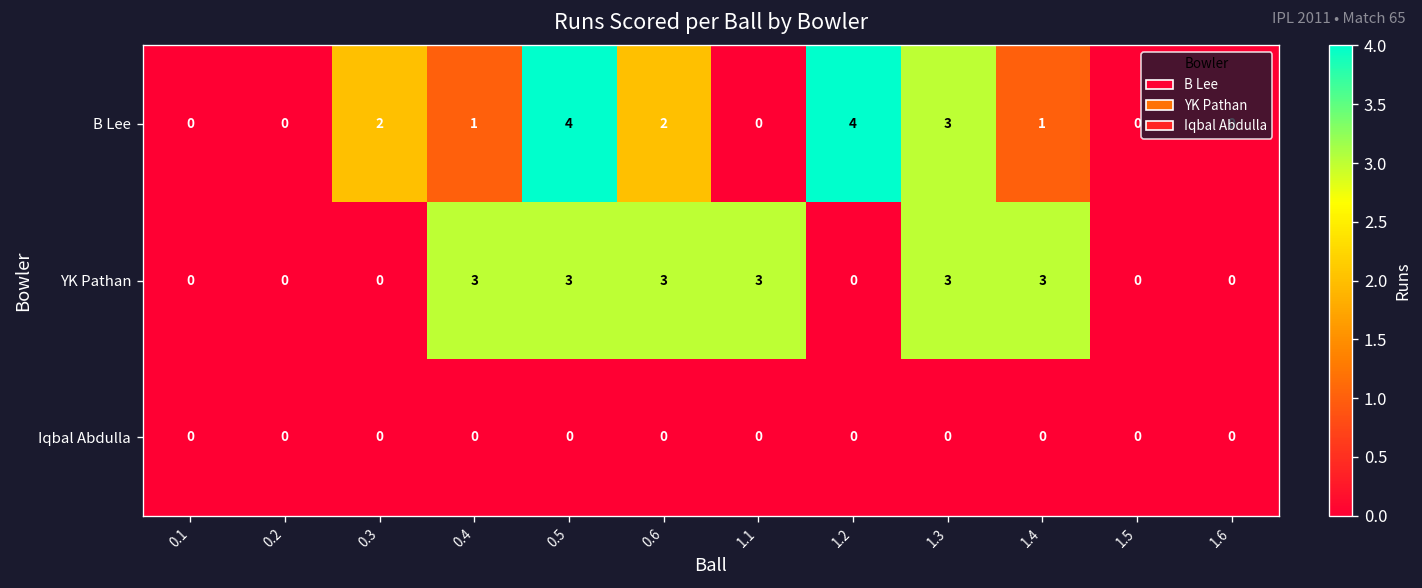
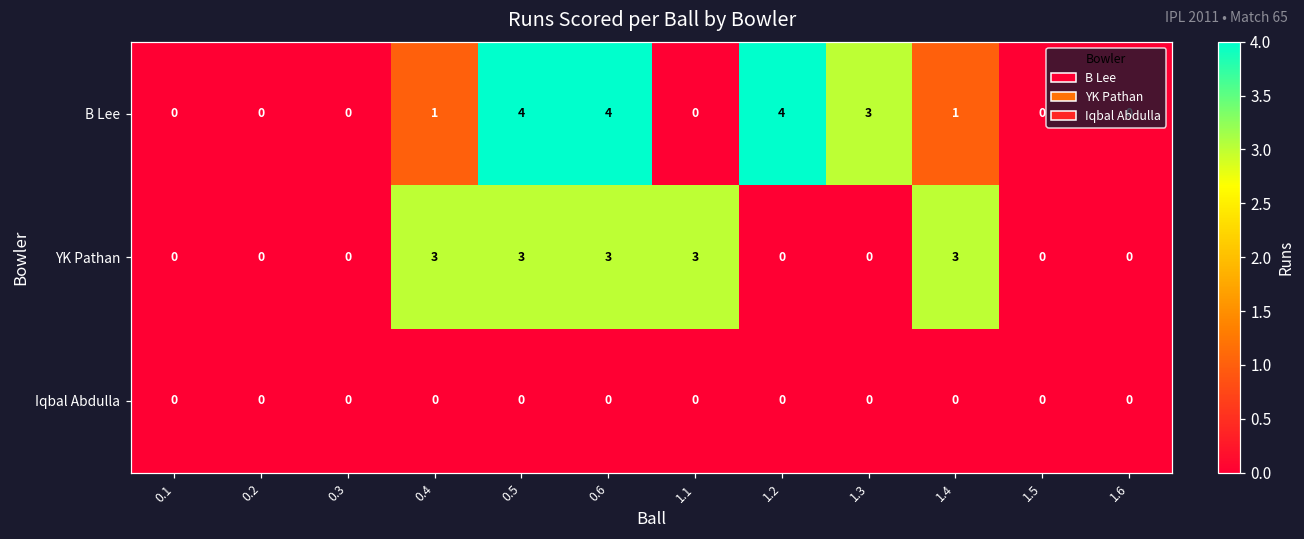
  {
    "B Lee": {
      "0.1": 0,
      "0.2": 0,
-     "0.3": 2,
+     "0.3": 0,
      "0.4": 1,
      "0.5": 4,
-     "0.6": 2,
+     "0.6": 4,
      "1.1": 0,
      "1.2": 4,
      "1.3": 3,
      "1.4": 1,
      "1.5": 0
    },
    "YK Pathan": {
      "0.1": 0,
      "0.2": 0,
      "0.3": 0,
      "0.4": 3,
      "0.5": 3,
      "0.6": 3,
      "1.1": 3,
      "1.2": 0,
-     "1.3": 3,
+     "1.3": 0,
      "1.4": 3,
      "1.5": 0,
      "1.6": 0
    },
    "Iqbal Abdulla": {
      "0.1": 0,
      "0.2": 0,
      "0.3": 0,
      "0.4": 0,
      "0.5": 0,
      "0.6": 0,
      "1.1": 0,
      "1.2": 0,
      "1.3": 0,
      "1.4": 0,
      "1.5": 0,
      "1.6": 0
    }
  }
